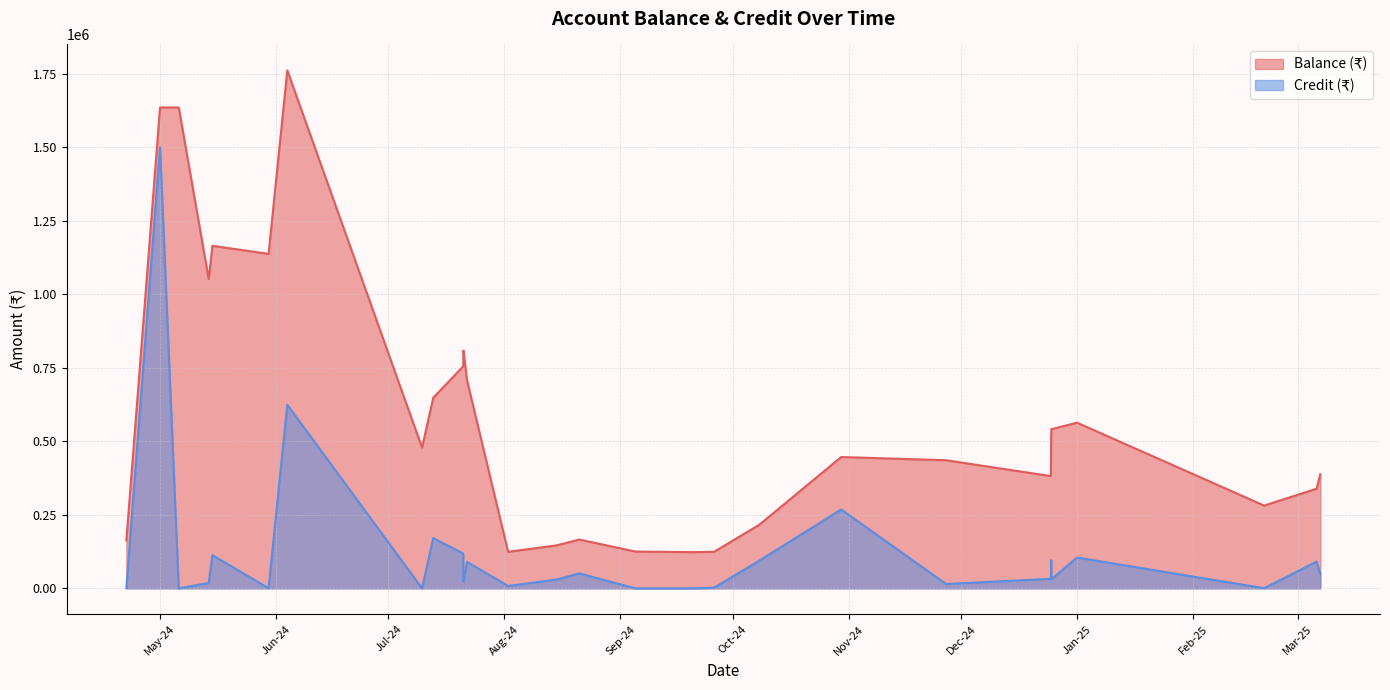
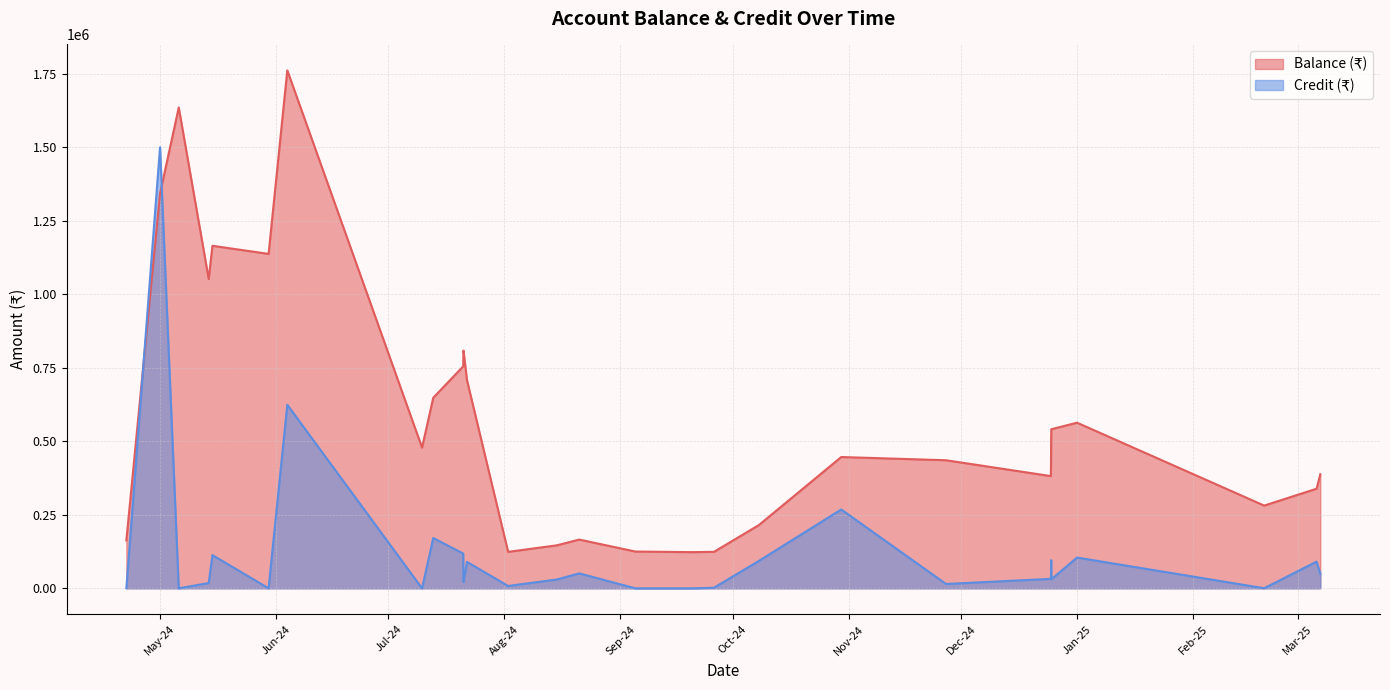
  {
    "Balance (₹)": {
-     "May-24": 1640000,
+     "May-24": 1340000,
      "Jan-25": 560000
    },
    "Credit (₹)": {
      "May-24": 1500000,
      "Jan-25": 100000
    }
  }
